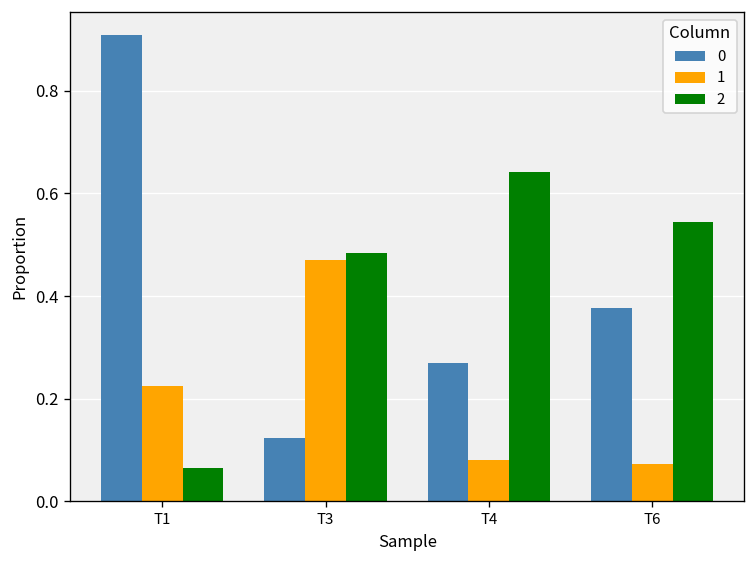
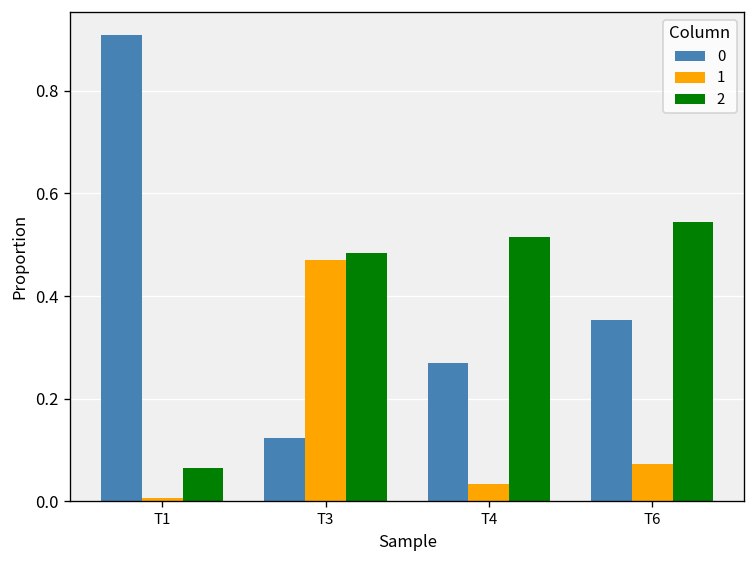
  {
    "0": {
      "T1": 0.91,
      "T3": 0.12,
      "T4": 0.27,
-     "T6": 0.38
+     "T6": 0.35
    },
    "1": {
-     "T1": 0.22,
+     "T1": 0.01,
      "T3": 0.47,
-     "T4": 0.08,
+     "T4": 0.03,
      "T6": 0.07
    },
    "2": {
      "T1": 0.06,
      "T3": 0.48,
-     "T4": 0.64,
+     "T4": 0.52,
      "T6": 0.54
    }
  }
